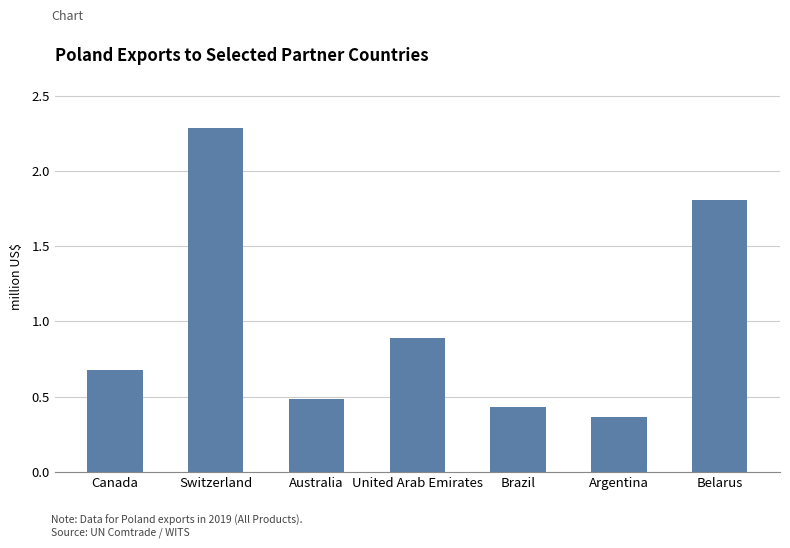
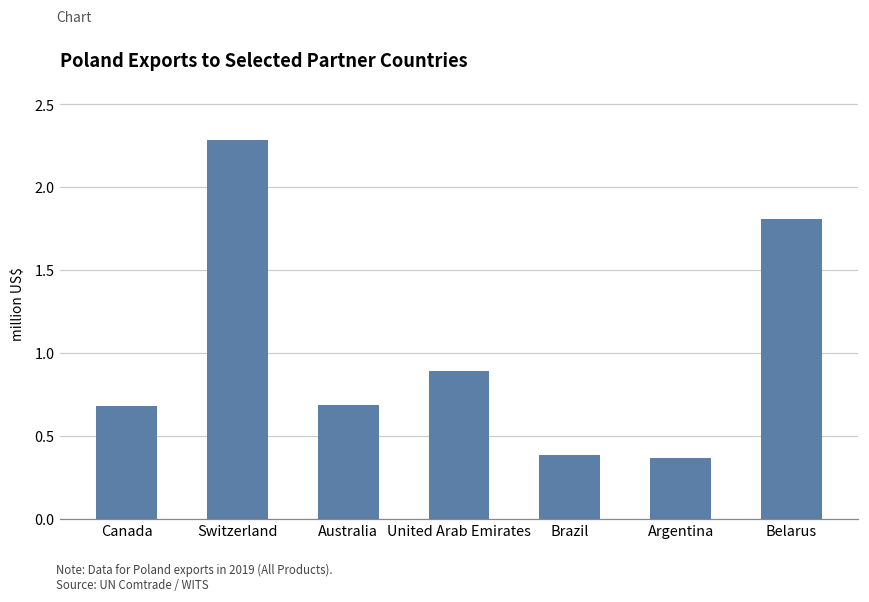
  {
    "Canada": 0.68,
    "Switzerland": 2.28,
-   "Australia": 0.49,
+   "Australia": 0.69,
    "United Arab Emirates": 0.89,
-   "Brazil": 0.43,
+   "Brazil": 0.38,
    "Argentina": 0.37,
    "Belarus": 1.81
  }
